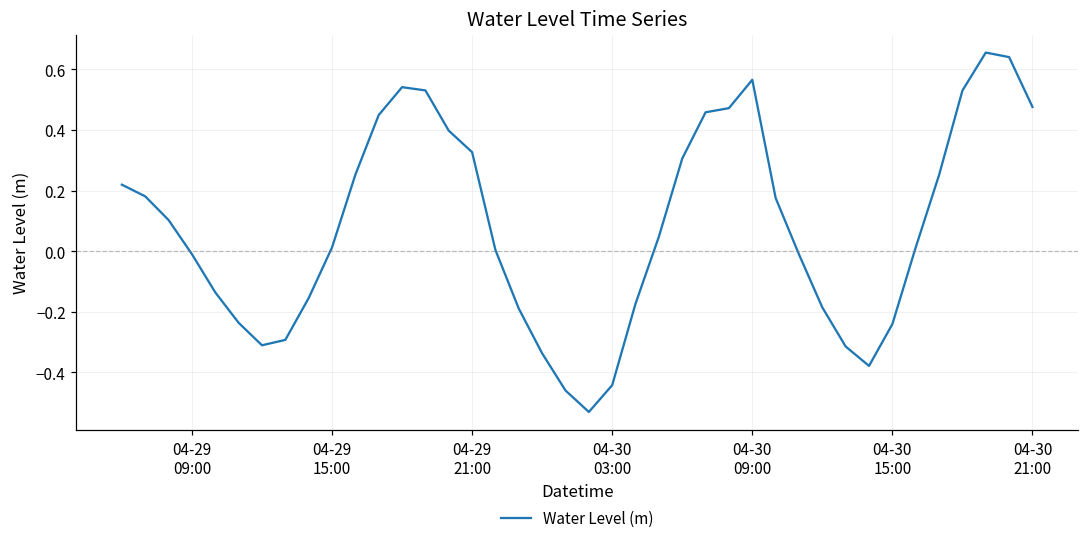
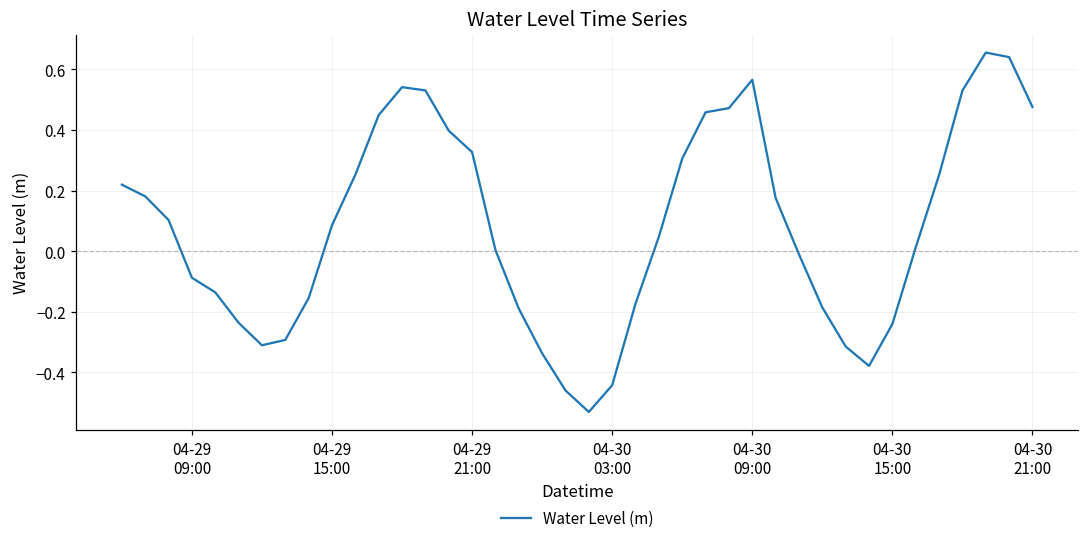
  {
-   "04-29 09:00": -0.01,
-   "04-29 15:00": 0.01,
+   "04-29 09:00": -0.09,
+   "04-29 15:00": 0.09,
    "04-29 21:00": 0.33,
    "04-30 03:00": -0.44,
    "04-30 09:00": 0.57,
    "04-30 15:00": -0.24,
    "04-30 21:00": 0.48
  }
